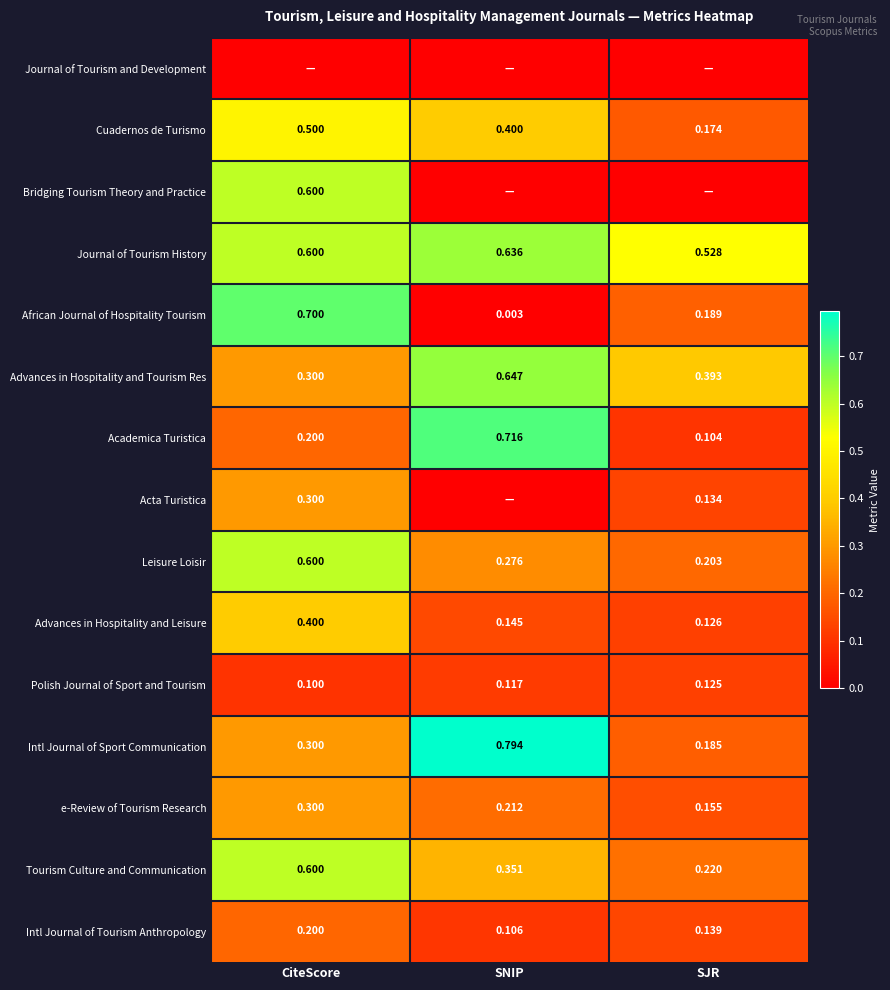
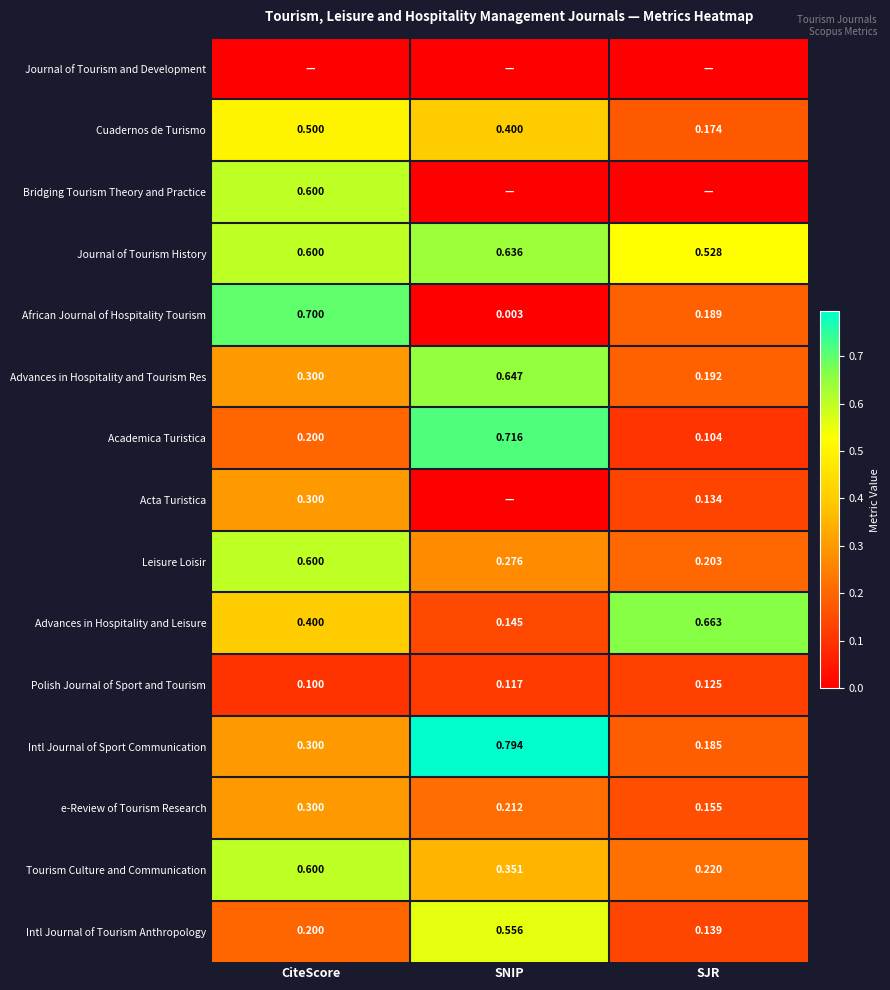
  {
    "Cuadernos de Turismo": {
      "CiteScore": 0.500,
      "SNIP": 0.400,
      "SJR": 0.174
    },
    "Bridging Tourism Theory and Practice": {
      "CiteScore": 0.600
    },
    "Journal of Tourism History": {
      "CiteScore": 0.600,
      "SNIP": 0.636,
      "SJR": 0.528
    },
    "African Journal of Hospitality Tourism": {
      "CiteScore": 0.700,
      "SNIP": 0.003,
      "SJR": 0.189
    },
    "Advances in Hospitality and Tourism Res": {
      "CiteScore": 0.300,
      "SNIP": 0.647,
-     "SJR": 0.393
+     "SJR": 0.192
    },
    "Academica Turistica": {
      "CiteScore": 0.200,
      "SNIP": 0.716,
      "SJR": 0.104
    },
    "Acta Turistica": {
      "CiteScore": 0.300,
      "SJR": 0.134
    },
    "Leisure Loisir": {
      "CiteScore": 0.600,
      "SNIP": 0.276,
      "SJR": 0.203
    },
    "Advances in Hospitality and Leisure": {
      "CiteScore": 0.400,
      "SNIP": 0.145,
-     "SJR": 0.126
+     "SJR": 0.663
    },
    "Polish Journal of Sport and Tourism": {
      "CiteScore": 0.100,
      "SNIP": 0.117,
      "SJR": 0.125
    },
    "Intl Journal of Sport Communication": {
      "CiteScore": 0.300,
      "SNIP": 0.794,
      "SJR": 0.185
    },
    "e-Review of Tourism Research": {
      "CiteScore": 0.300,
      "SNIP": 0.212,
      "SJR": 0.155
    },
    "Tourism Culture and Communication": {
      "CiteScore": 0.600,
      "SNIP": 0.351,
      "SJR": 0.220
    },
    "Intl Journal of Tourism Anthropology": {
      "CiteScore": 0.200,
-     "SNIP": 0.106,
+     "SNIP": 0.556,
      "SJR": 0.139
    }
  }
